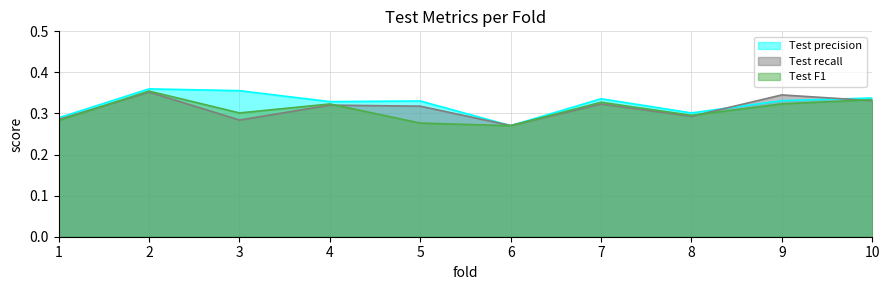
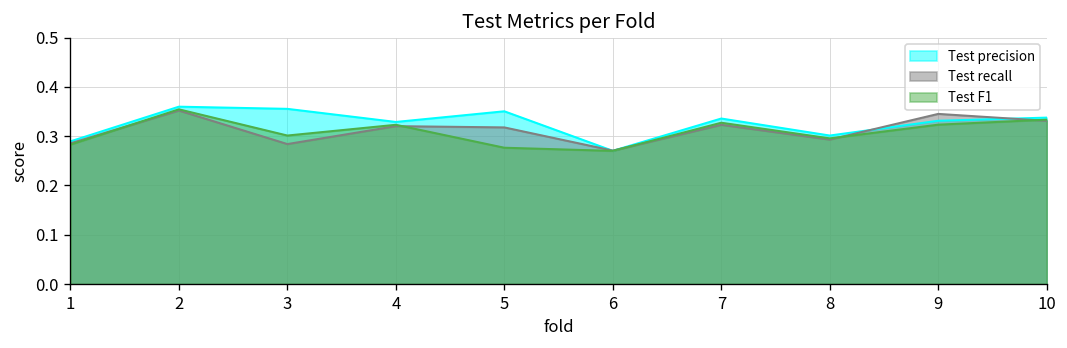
  {
    "Test precision": {
      "3": 0.36,
-     "5": 0.33,
+     "5": 0.35,
      "7": 0.34,
      "9": 0.33
    },
    "Test recall": {
      "3": 0.28,
      "5": 0.32,
      "9": 0.35
    },
    "Test F1": {
      "3": 0.30,
      "5": 0.28,
      "9": 0.32
    }
  }
